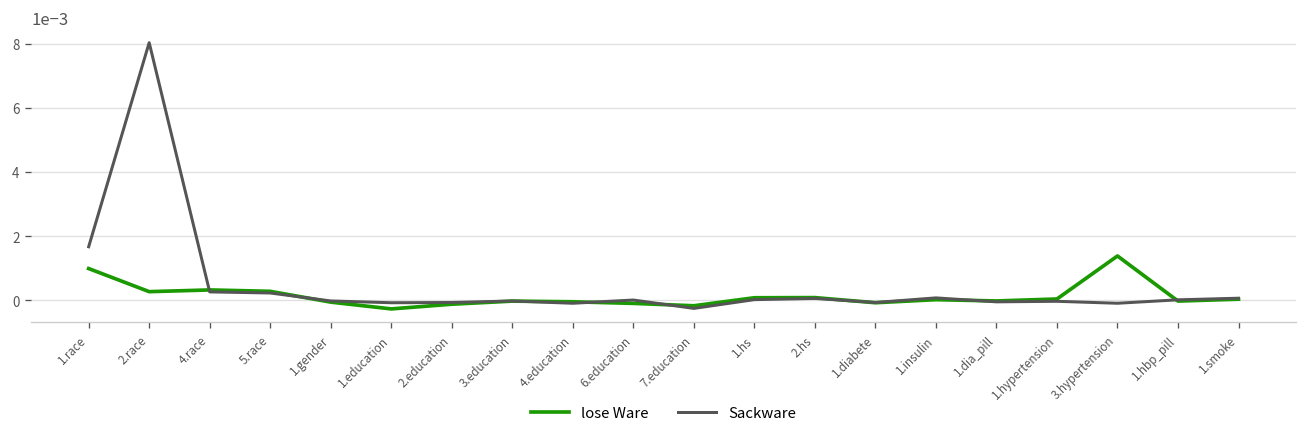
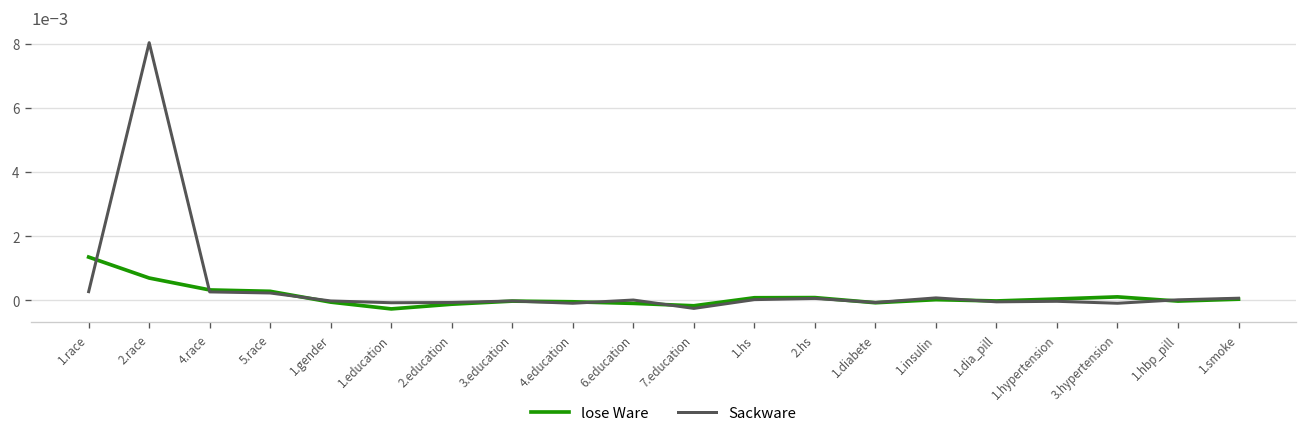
  {
    "lose Ware": {
-     "1.race": 0.0010,
-     "2.race": 0.0003,
+     "1.race": 0.0013,
+     "2.race": 0.0007,
      "1.education": -0.0003,
      "6.education": -0.0001,
-     "3.hypertension": 0.0014
+     "3.hypertension": 0.0001
    },
    "Sackware": {
-     "1.race": 0.0017,
+     "1.race": 0.0003,
      "2.race": 0.0080,
      "1.education": -0.0001,
      "6.education": 0.0000,
      "3.hypertension": -0.0001
    }
  }
